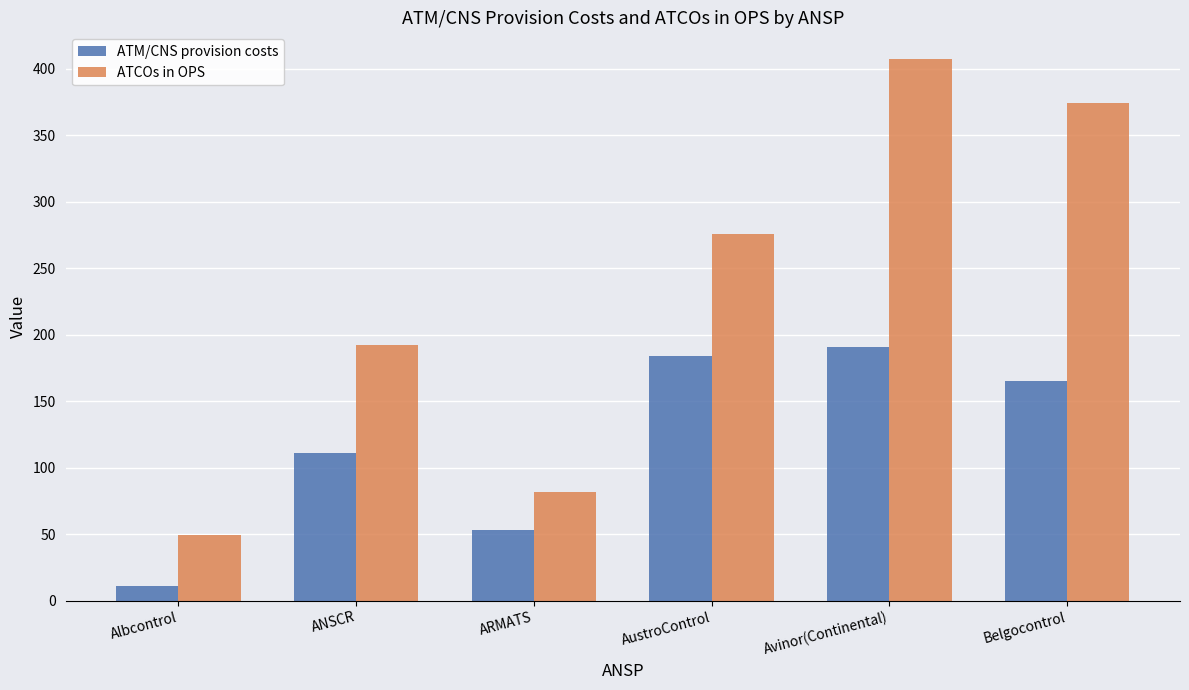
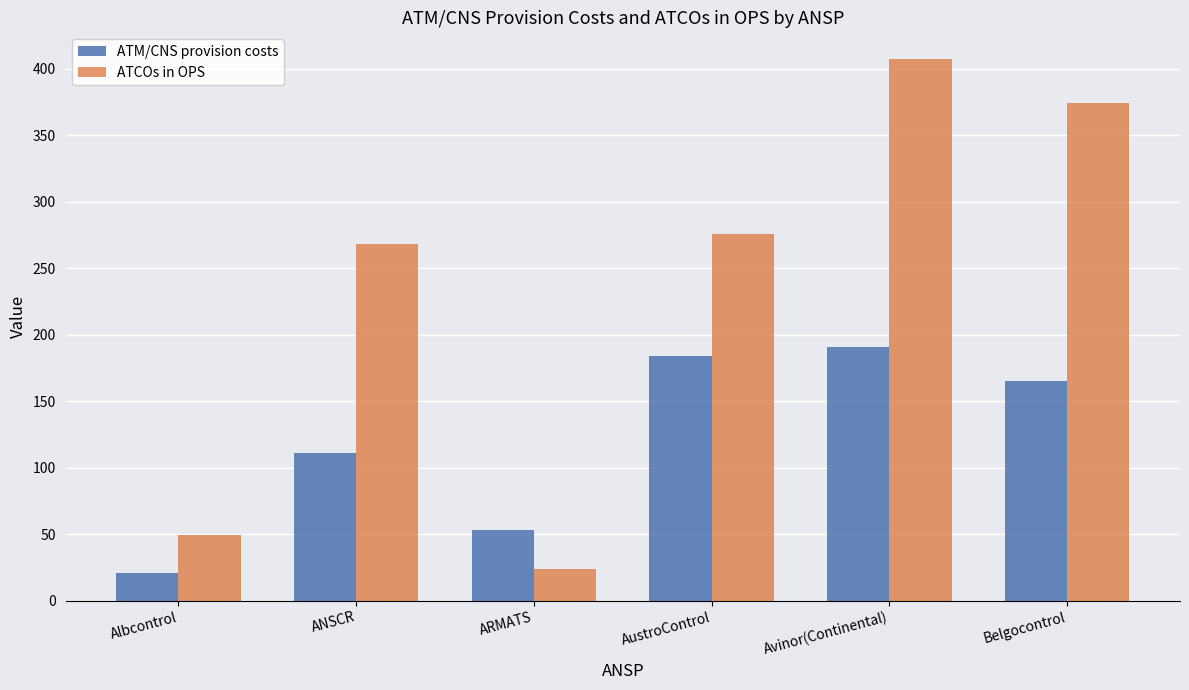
  {
    "ATM/CNS provision costs": {
-     "Albcontrol": 11,
+     "Albcontrol": 21,
      "ANSCR": 111,
      "ARMATS": 53,
      "AustroControl": 184,
      "Avinor(Continental)": 191,
      "Belgocontrol": 165
    },
    "ATCOs in OPS": {
      "Albcontrol": 49,
-     "ANSCR": 192,
-     "ARMATS": 82,
+     "ANSCR": 268,
+     "ARMATS": 24,
      "AustroControl": 276,
      "Avinor(Continental)": 407,
      "Belgocontrol": 374
    }
  }
